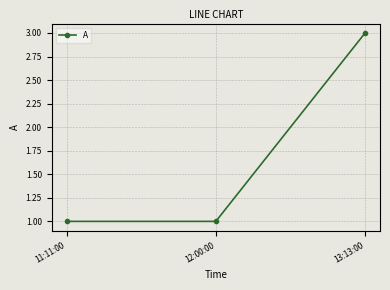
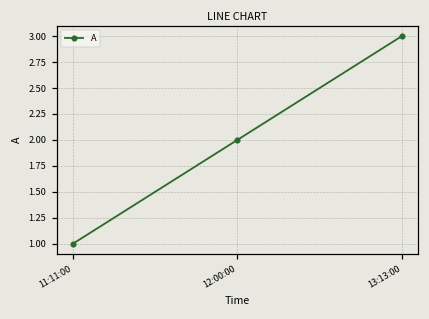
  {
    "11:11:00": 1,
-   "12:00:00": 1,
+   "12:00:00": 2,
    "13:13:00": 3
  }
